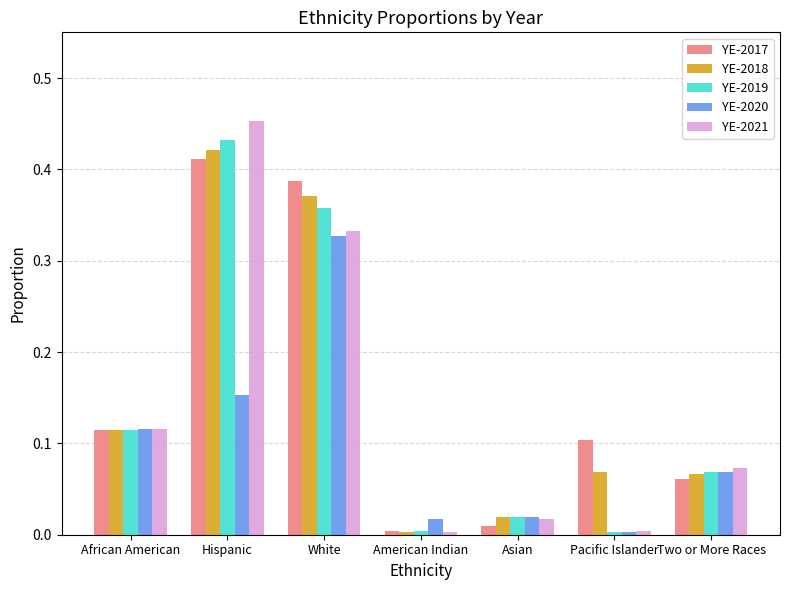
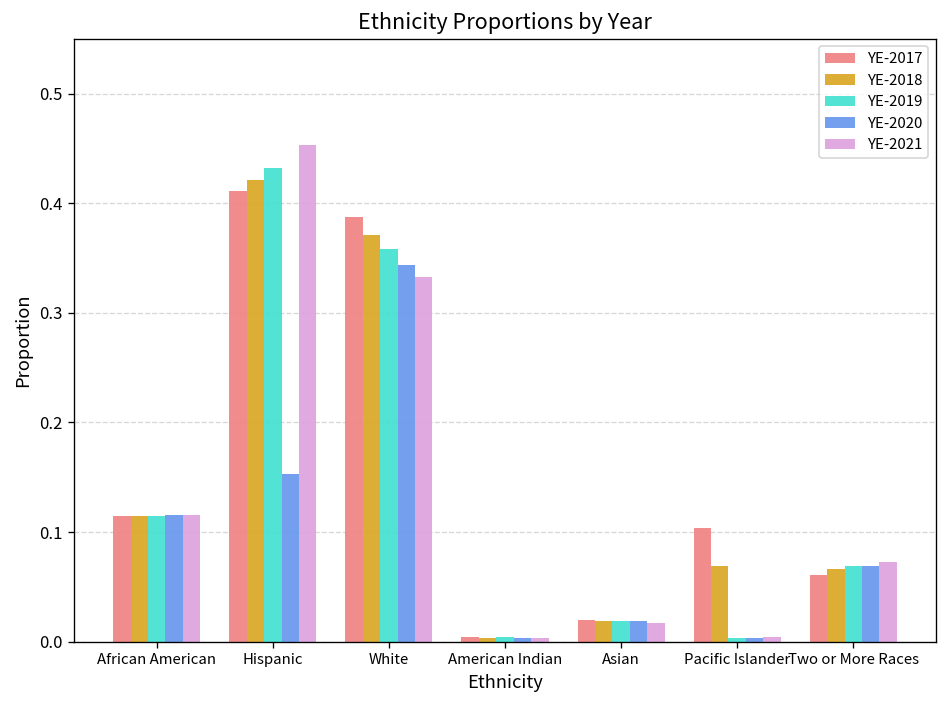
  {
    "YE-2017": {
      "African American": 0.12,
      "Hispanic": 0.41,
      "White": 0.39,
      "American Indian": 0.00,
-     "Asian": 0.01,
+     "Asian": 0.02,
      "Pacific Islander": 0.10,
      "Two or More Races": 0.06
    },
    "YE-2018": {
      "African American": 0.12,
      "Hispanic": 0.42,
      "White": 0.37,
      "American Indian": 0.00,
      "Asian": 0.02,
      "Pacific Islander": 0.07,
      "Two or More Races": 0.07
    },
    "YE-2019": {
      "African American": 0.12,
      "Hispanic": 0.43,
      "White": 0.36,
      "American Indian": 0.00,
      "Asian": 0.02,
      "Pacific Islander": 0.00,
      "Two or More Races": 0.07
    },
    "YE-2020": {
      "African American": 0.12,
      "Hispanic": 0.15,
-     "White": 0.33,
-     "American Indian": 0.02,
+     "White": 0.34,
+     "American Indian": 0.00,
      "Asian": 0.02,
      "Pacific Islander": 0.00,
      "Two or More Races": 0.07
    },
    "YE-2021": {
      "African American": 0.12,
      "Hispanic": 0.45,
      "White": 0.33,
      "American Indian": 0.00,
      "Asian": 0.02,
      "Pacific Islander": 0.00,
      "Two or More Races": 0.07
    }
  }
